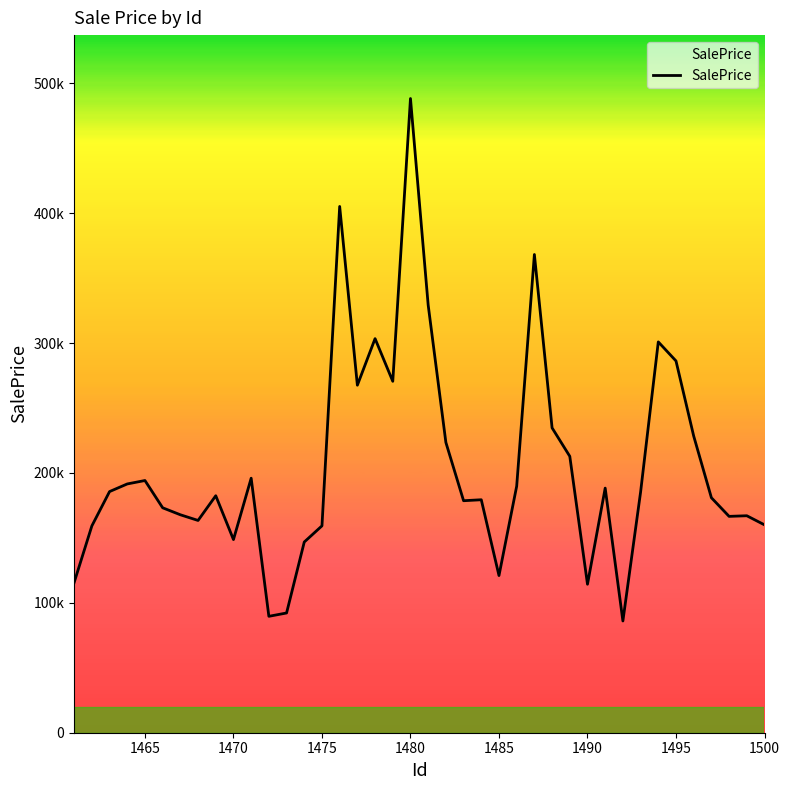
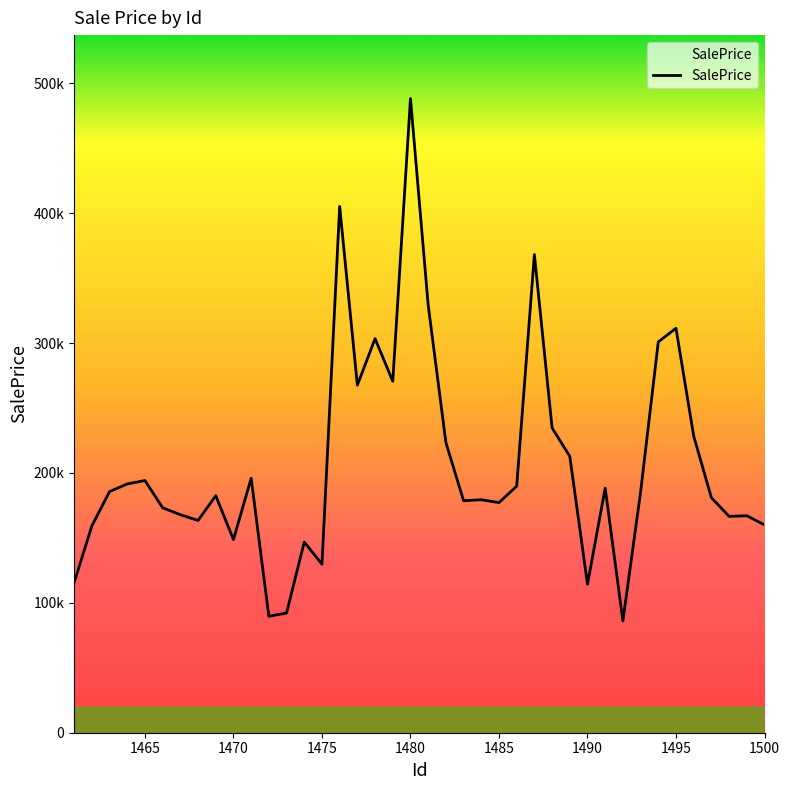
  {
    "1465": 194000,
    "1470": 149000,
-   "1475": 159000,
+   "1475": 130000,
    "1480": 488000,
-   "1485": 121000,
+   "1485": 177000,
    "1490": 114000,
-   "1495": 286000,
+   "1495": 311000,
    "1500": 160000
  }
